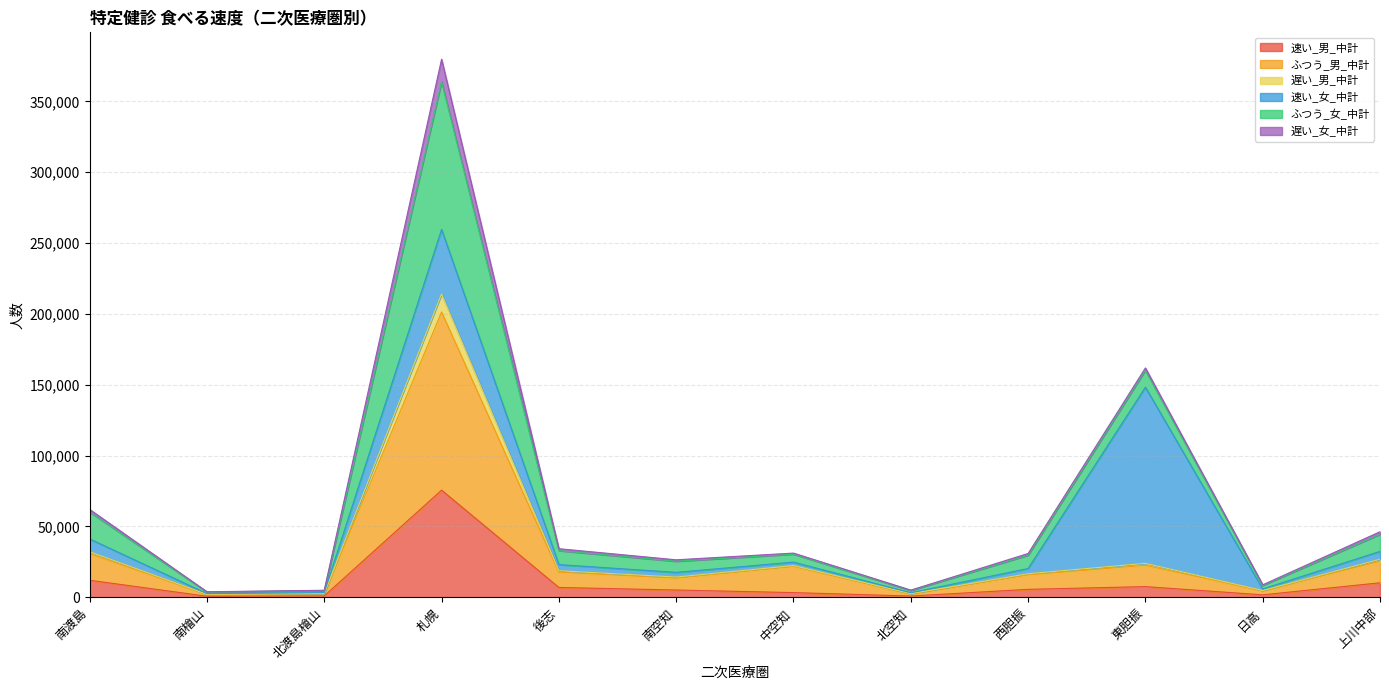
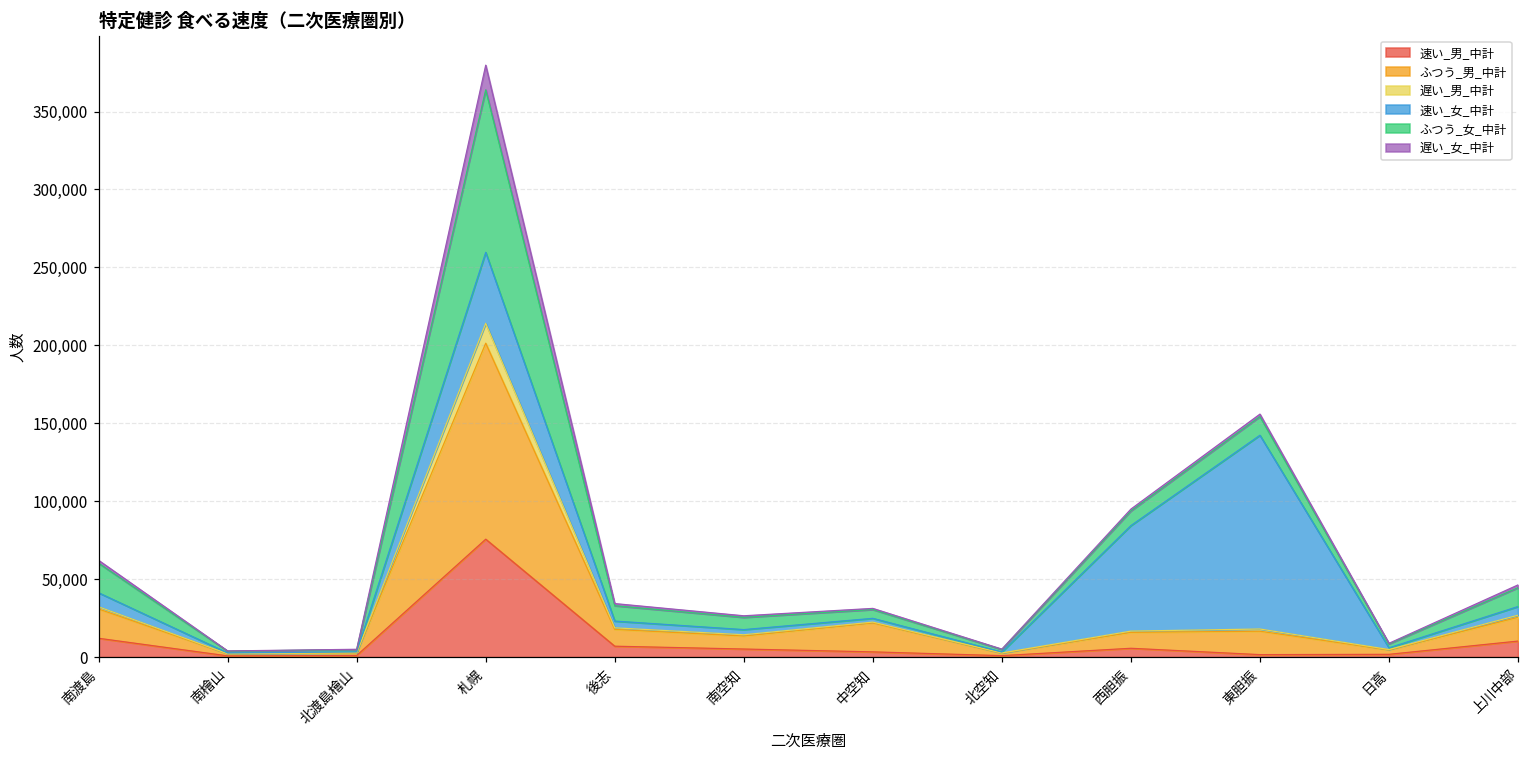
  {
    "速い_男_中計": {
      "南渡島": "12,000",
      "札幌": "76,000",
      "後志": "7,000",
      "南空知": "5,000",
      "中空知": "3,000",
      "西胆振": "6,000",
-     "東胆振": "8,000",
+     "東胆振": "2,000",
      "日高": "2,000",
      "上川中部": "10,000"
    },
    "ふつう_男_中計": {
      "札幌": "126,000"
    },
    "遅い_男_中計": {
      "札幌": "13,000"
    },
    "速い_女_中計": {
      "南渡島": "9,000",
      "札幌": "46,000",
      "後志": "4,000",
      "南空知": "3,000",
      "中空知": "2,000",
-     "西胆振": "4,000",
+     "西胆振": "68,000",
      "東胆振": "124,000",
      "上川中部": "6,000"
    },
    "ふつう_女_中計": {
      "南渡島": "19,000",
      "札幌": "104,000",
      "上川中部": "12,000"
    },
    "遅い_女_中計": {
      "南渡島": "2,000",
      "札幌": "16,000",
      "上川中部": "2,000"
    }
  }
